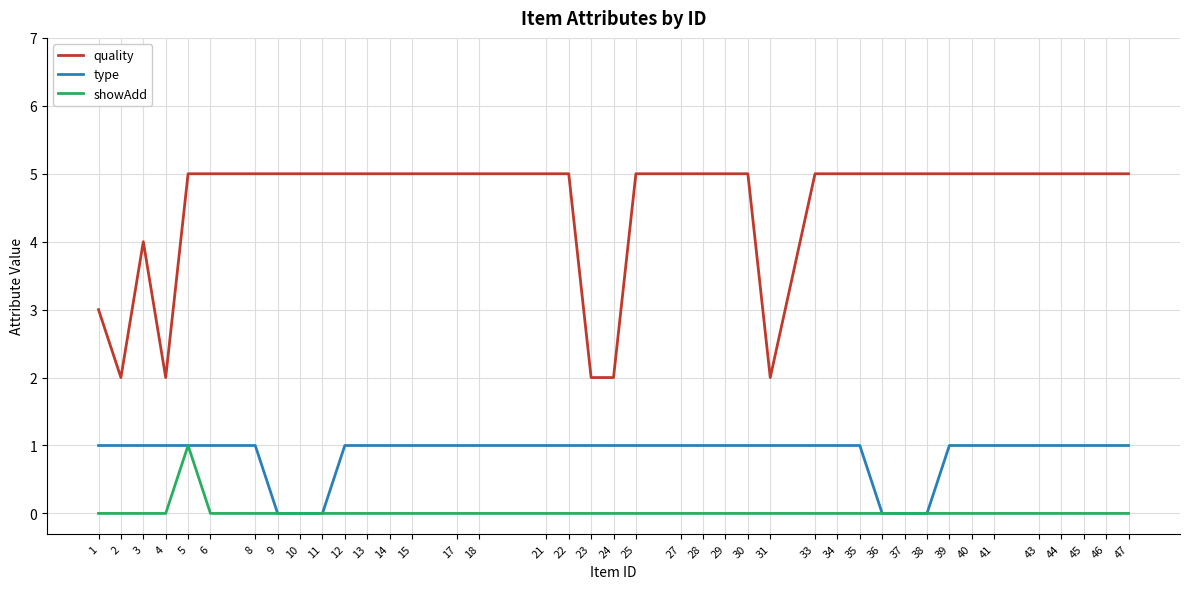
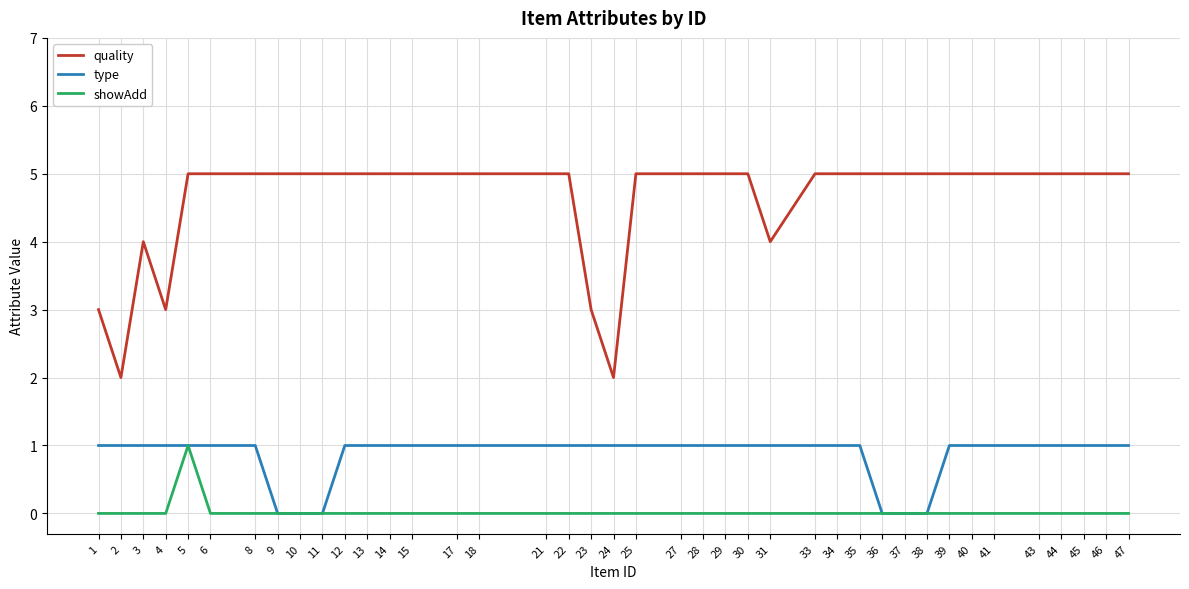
  {
    "quality": {
      "1": 3,
      "2": 2,
      "3": 4,
-     "4": 2,
+     "4": 3,
      "5": 5,
      "6": 5,
      "8": 5,
      "9": 5,
      "10": 5,
      "11": 5,
      "12": 5,
      "13": 5,
      "14": 5,
      "15": 5,
      "17": 5,
      "18": 5,
      "21": 5,
      "22": 5,
-     "23": 2,
+     "23": 3,
      "24": 2,
      "25": 5,
      "27": 5,
      "28": 5,
      "29": 5,
      "30": 5,
-     "31": 2,
+     "31": 4,
      "33": 5,
      "34": 5,
      "35": 5,
      "36": 5,
      "37": 5,
      "38": 5,
      "39": 5,
      "40": 5,
      "41": 5,
      "43": 5,
      "44": 5,
      "45": 5,
      "46": 5,
      "47": 5
    },
    "type": {
      "1": 1,
      "2": 1,
      "3": 1,
      "4": 1,
      "6": 1,
      "8": 1,
      "12": 1,
      "13": 1,
      "14": 1,
      "15": 1,
      "17": 1,
      "18": 1,
      "21": 1,
      "22": 1,
      "23": 1,
      "24": 1,
      "25": 1,
      "27": 1,
      "28": 1,
      "29": 1,
      "30": 1,
      "31": 1,
      "33": 1,
      "34": 1,
      "35": 1,
      "39": 1,
      "40": 1,
      "41": 1,
      "43": 1,
      "44": 1,
      "45": 1,
      "46": 1,
      "47": 1
    },
    "showAdd": {
      "1": 0,
      "2": 0,
      "3": 0,
      "4": 0,
      "6": 0,
      "8": 0,
      "12": 0,
      "13": 0,
      "14": 0,
      "15": 0,
      "17": 0,
      "18": 0,
      "21": 0,
      "22": 0,
      "23": 0,
      "24": 0,
      "25": 0,
      "27": 0,
      "28": 0,
      "29": 0,
      "30": 0,
      "31": 0,
      "33": 0,
      "34": 0,
      "35": 0,
      "39": 0,
      "40": 0,
      "41": 0,
      "43": 0,
      "44": 0,
      "45": 0,
      "46": 0,
      "47": 0
    }
  }
